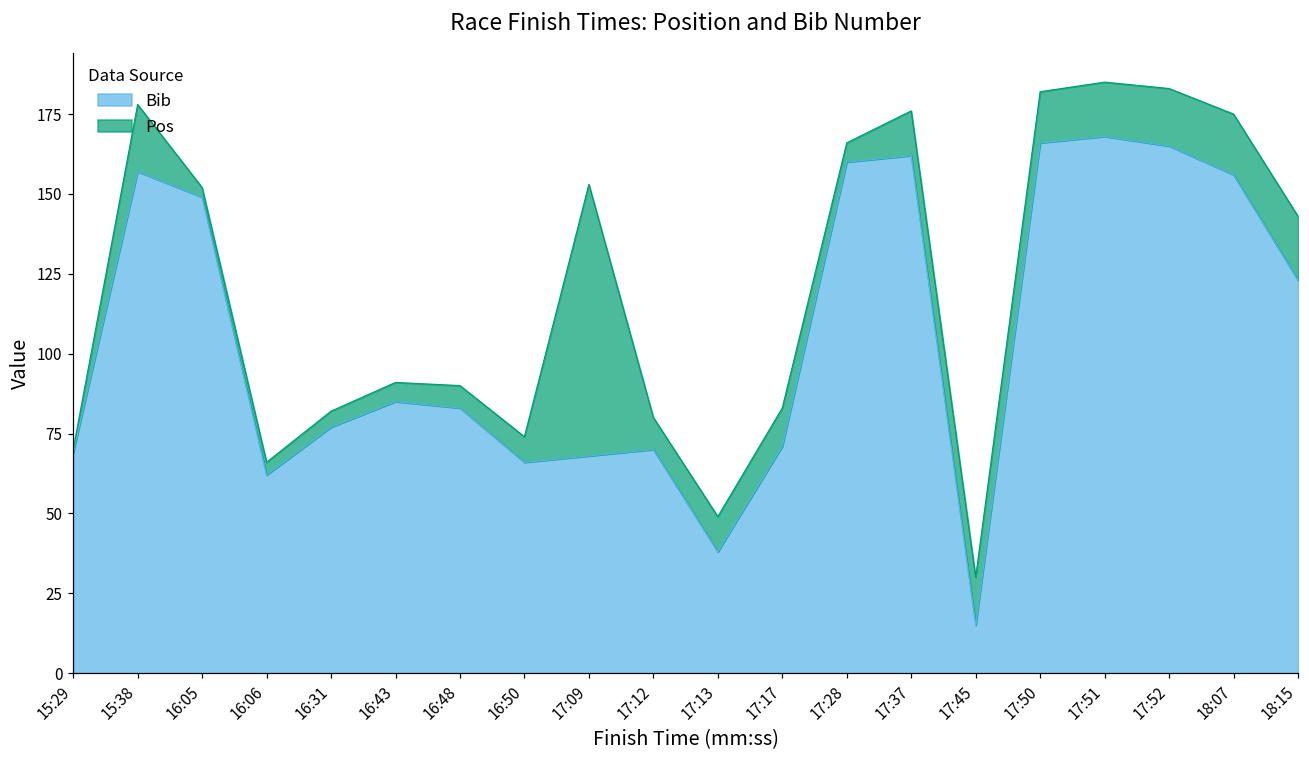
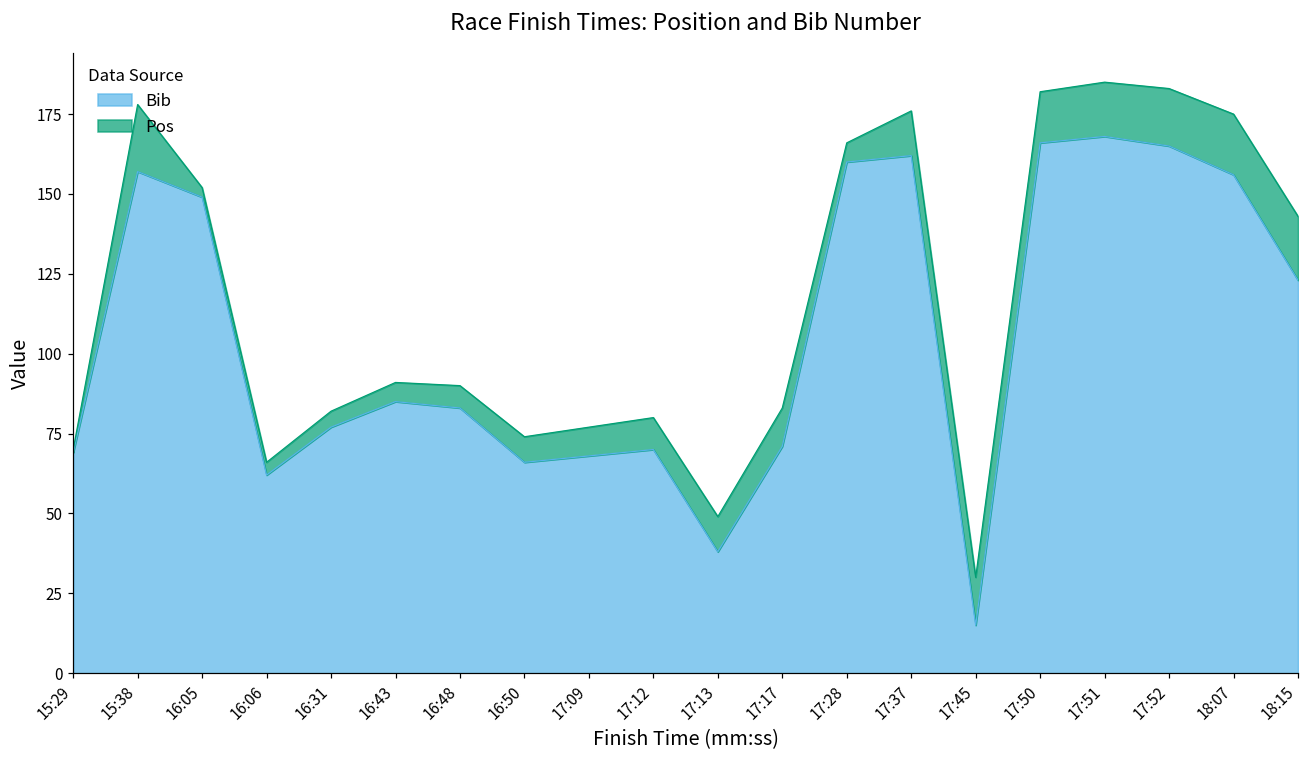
  {
    "Bib": {
      "15:29": 69,
      "15:38": 157,
      "16:05": 149,
      "16:06": 62,
      "16:31": 77,
      "16:43": 85,
      "16:48": 83,
      "16:50": 66,
      "17:09": 68,
      "17:12": 70,
      "17:13": 38,
      "17:17": 71,
      "17:28": 160,
      "17:37": 162,
      "17:45": 15,
      "17:50": 166,
      "17:51": 168,
      "17:52": 165,
      "18:07": 156,
      "18:15": 123
    },
    "Pos": {
      "15:29": 1,
      "15:38": 21,
      "16:05": 3,
      "16:06": 4,
      "16:31": 5,
      "16:43": 6,
      "16:48": 7,
      "16:50": 8,
-     "17:09": 85,
+     "17:09": 9,
      "17:12": 10,
      "17:13": 11,
      "17:17": 12,
      "17:28": 6,
      "17:37": 14,
      "17:45": 15,
      "17:50": 16,
      "17:51": 17,
      "17:52": 18,
      "18:07": 19,
      "18:15": 20
    }
  }
